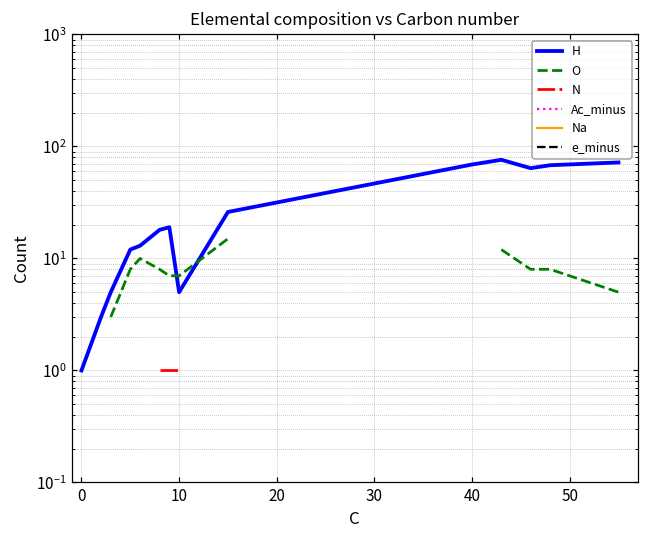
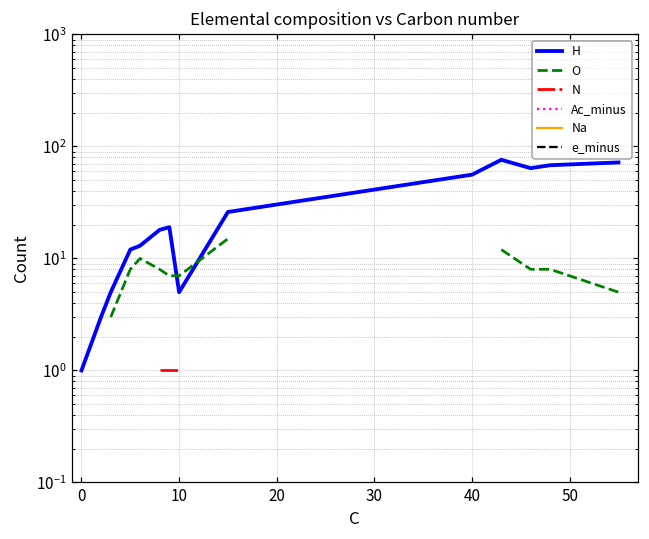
  {
    "H": {
      "0": 1,
      "10": 5,
-     "40": 70
+     "40": 60
    },
    "O": {
      "0": 2,
      "10": 7
    },
    "N": {
      "10": 1
    }
  }
